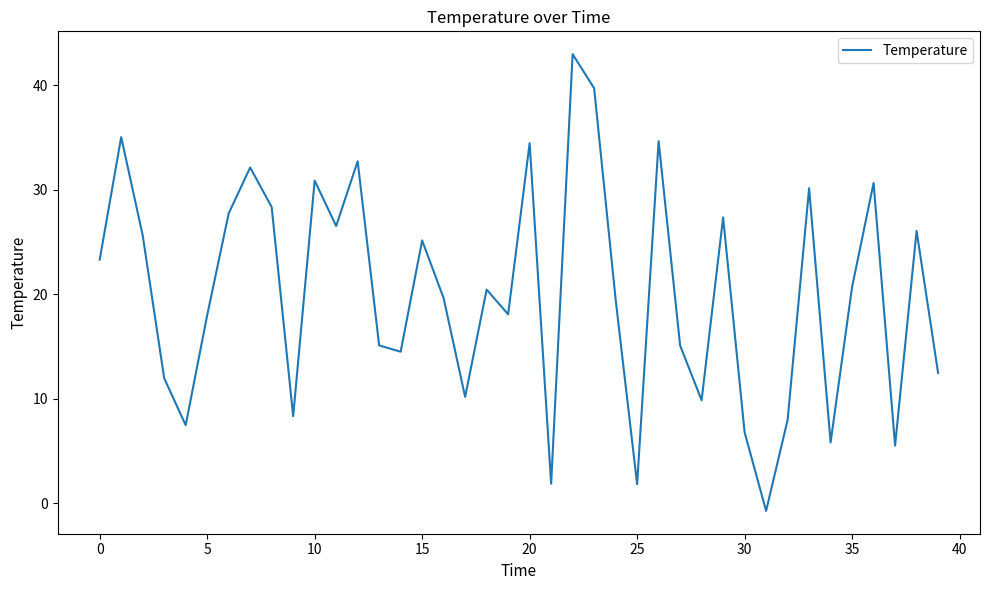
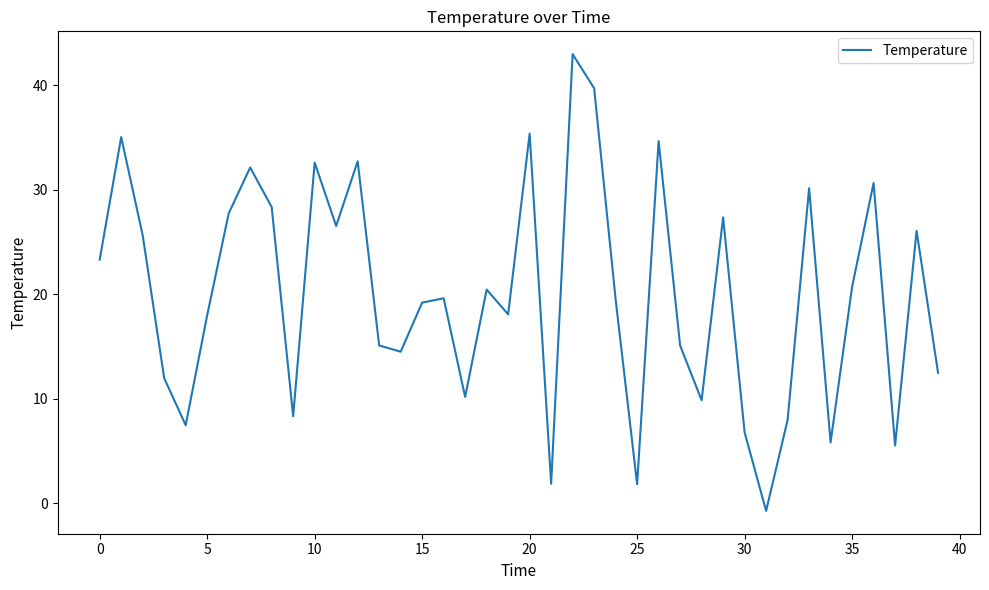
  {
    "0": 23.3,
    "5": 18.0,
-   "10": 30.9,
-   "15": 25.1,
-   "20": 34.5,
+   "10": 32.6,
+   "15": 19.2,
+   "20": 35.4,
    "25": 1.8,
    "30": 6.8,
    "35": 20.7
  }
